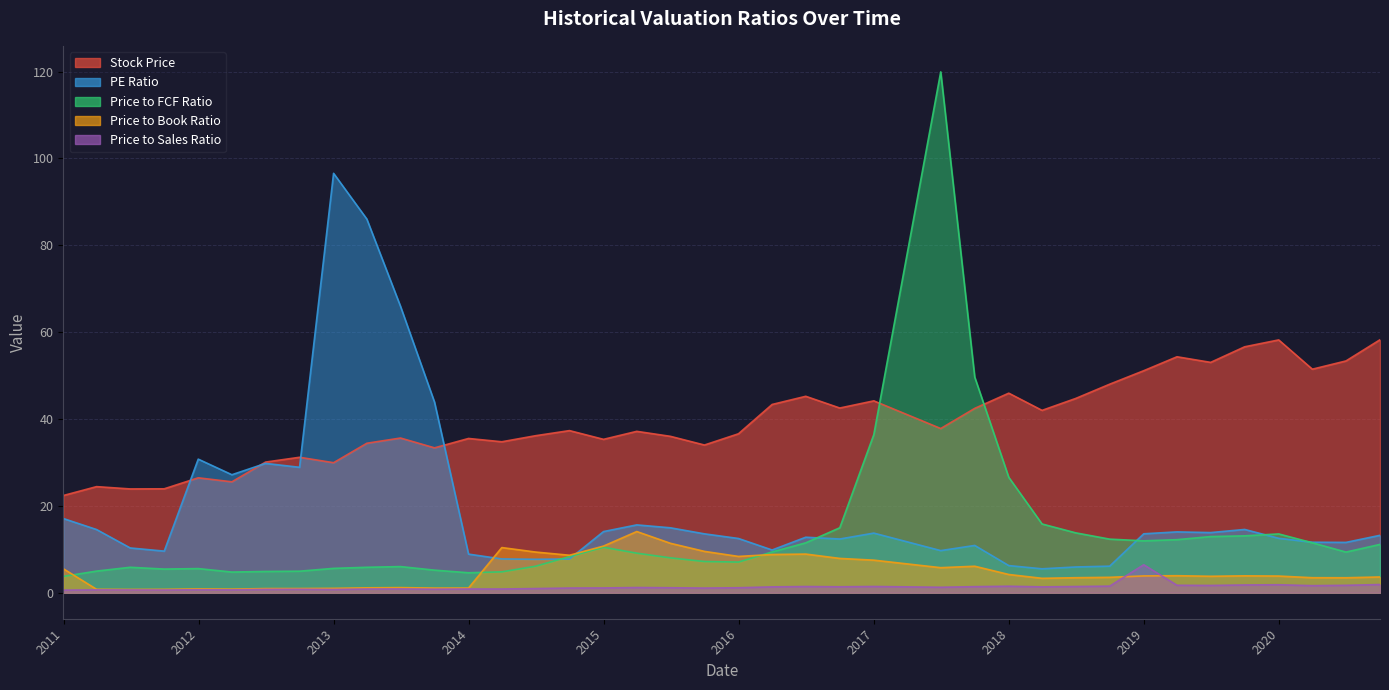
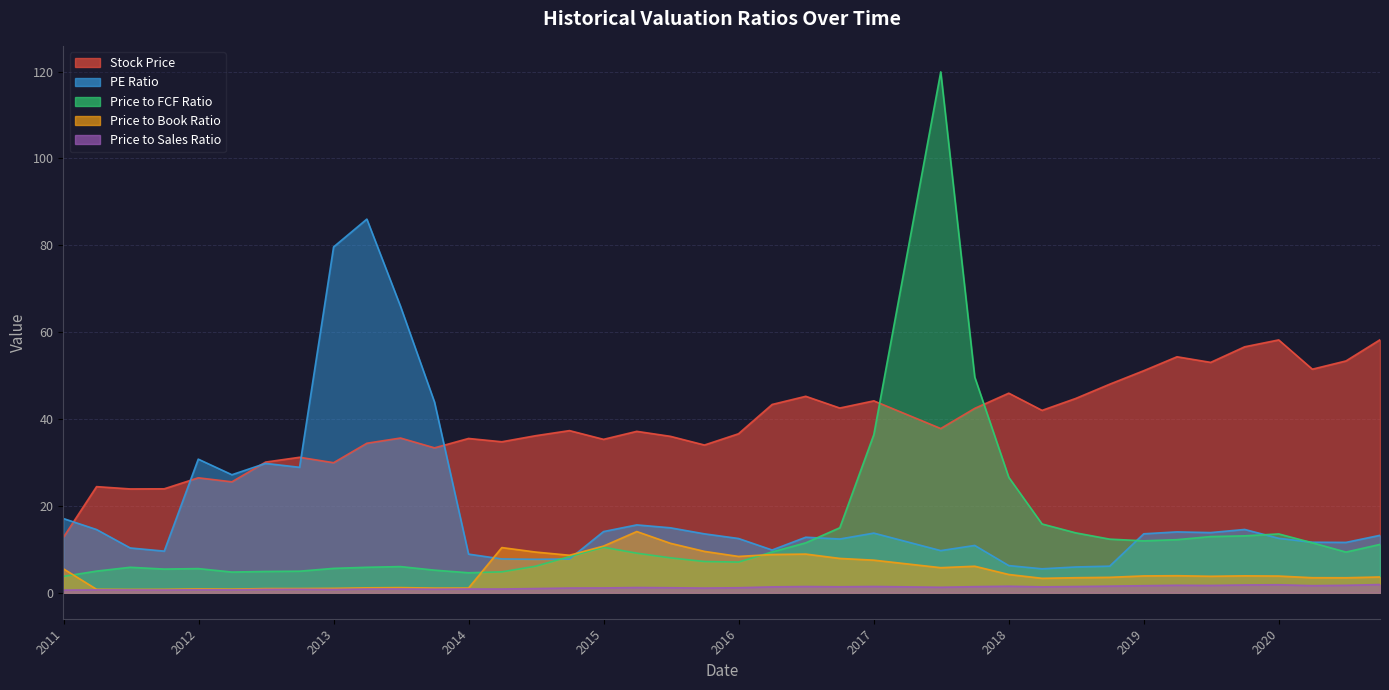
  {
    "Stock Price": {
-     "2011": 22,
+     "2011": 13,
      "2012": 26,
      "2013": 30,
      "2014": 36,
      "2015": 35,
      "2016": 37,
      "2017": 44,
      "2018": 46,
      "2019": 51,
      "2020": 58
    },
    "PE Ratio": {
      "2011": 17,
      "2012": 31,
-     "2013": 97,
+     "2013": 80,
      "2014": 9,
      "2015": 14,
      "2016": 12,
      "2017": 14,
      "2018": 6,
      "2019": 14,
      "2020": 13
    },
    "Price to FCF Ratio": {
      "2011": 4,
      "2012": 6,
      "2013": 6,
      "2014": 5,
      "2016": 7,
      "2017": 36,
      "2018": 27,
      "2019": 12,
      "2020": 14
    },
    "Price to Book Ratio": {
      "2011": 6,
      "2016": 8,
      "2017": 7,
      "2018": 4,
      "2019": 4,
      "2020": 4
    },
    "Price to Sales Ratio": {
      "2011": 1,
      "2015": 1,
      "2016": 1,
      "2017": 1,
      "2018": 1,
-     "2019": 6,
+     "2019": 2,
      "2020": 2
    }
  }
